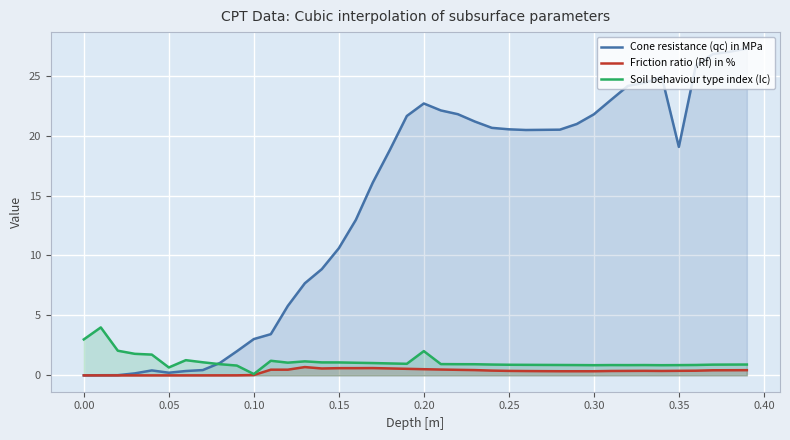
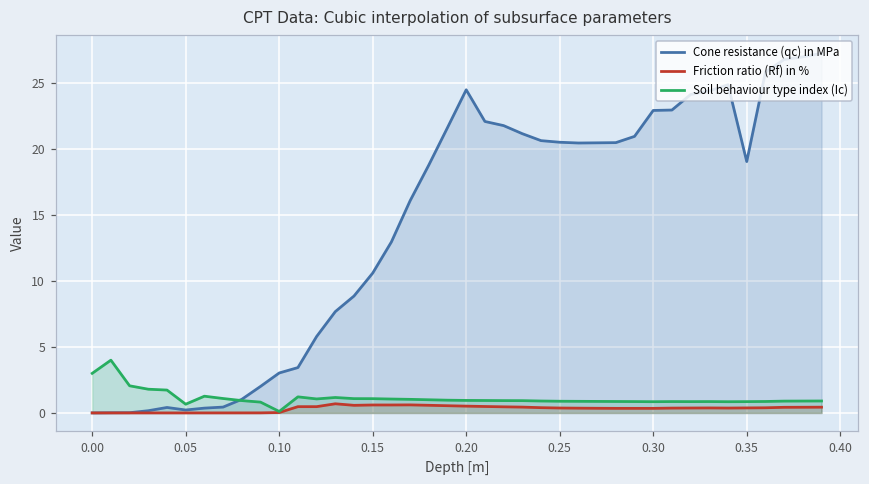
  {
    "Cone resistance (qc) in MPa": {
      "0.05": 0.2,
      "0.10": 3.0,
      "0.15": 10.6,
-     "0.20": 22.7,
+     "0.20": 24.5,
      "0.25": 20.5,
-     "0.30": 21.8,
+     "0.30": 22.9,
      "0.35": 19.1
    },
    "Friction ratio (Rf) in %": {
      "0.05": 0.0,
      "0.15": 0.6,
      "0.20": 0.5,
      "0.25": 0.4,
      "0.30": 0.3,
      "0.35": 0.4
    },
    "Soil behaviour type index (Ic)": {
      "0.00": 3.0,
      "0.05": 0.7,
      "0.15": 1.1,
-     "0.20": 2.0,
+     "0.20": 0.9,
      "0.25": 0.9,
      "0.30": 0.9,
      "0.35": 0.9
    }
  }
